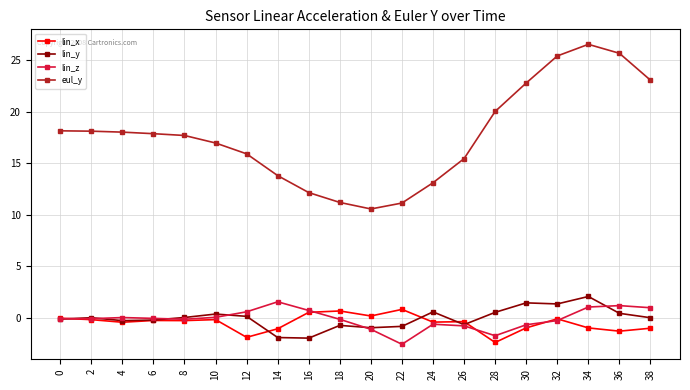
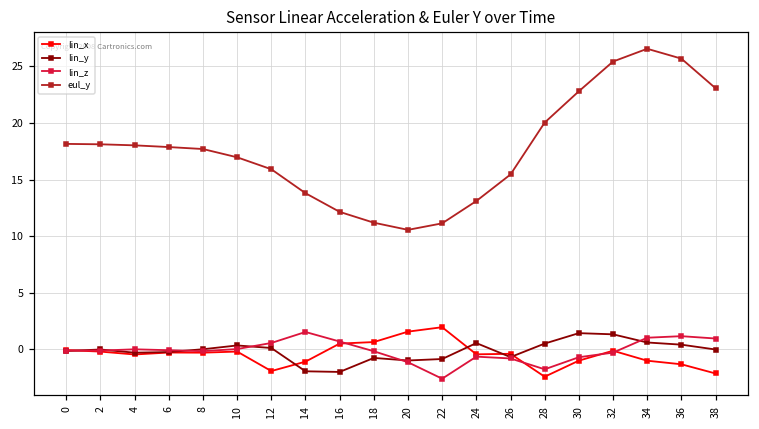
  {
    "lin_x": {
      "12": -1.9,
      "14": -1.1,
      "18": 0.7,
-     "20": 0.2,
-     "22": 0.8,
+     "20": 1.6,
+     "22": 2.0,
      "26": -0.4,
      "28": -2.4,
      "30": -1.0,
      "34": -1.0,
      "36": -1.3,
-     "38": -1.0
+     "38": -2.1
    },
    "lin_y": {
      "10": 0.4,
      "12": 0.1,
      "14": -1.9,
      "16": -2.0,
      "18": -0.8,
      "22": -0.8,
      "24": 0.6,
      "28": 0.5,
      "30": 1.4,
      "32": 1.3,
-     "34": 2.1,
+     "34": 0.6,
      "36": 0.4,
      "38": 0.0
    }
  }
